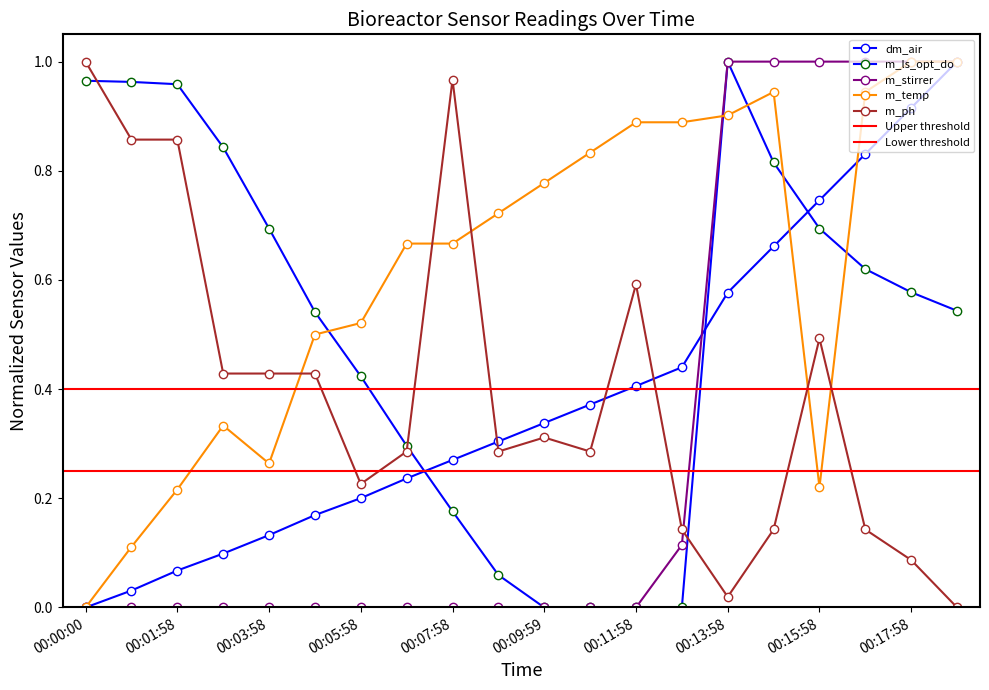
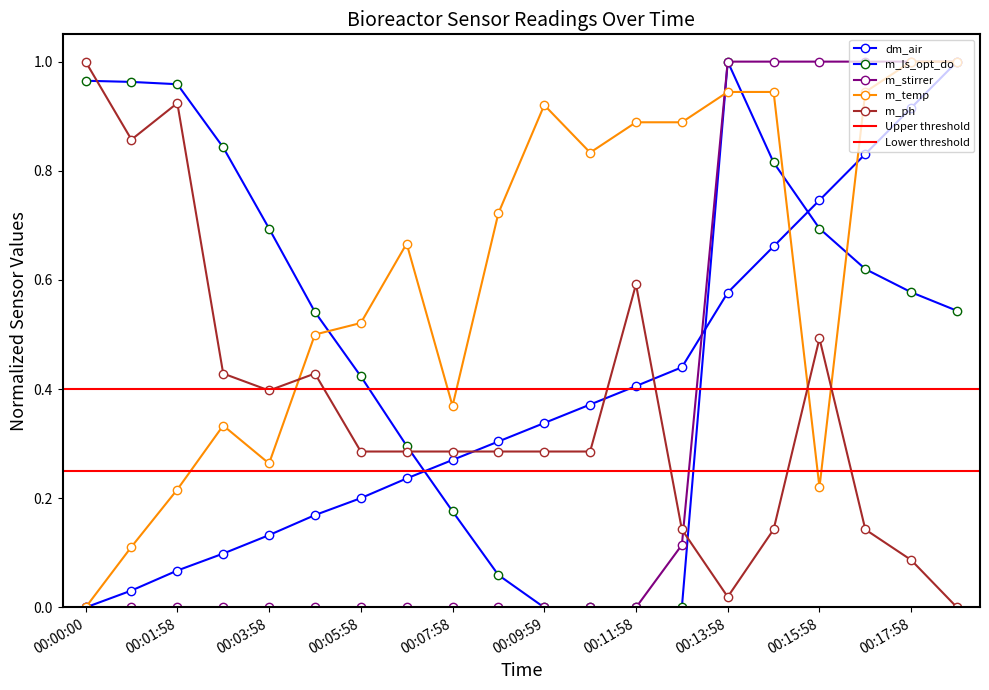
  {
    "m_stirrer": {
      "00:01:58": 0.00,
      "00:03:58": 0.00,
      "00:05:58": 0.00,
      "00:07:58": 0.00,
      "00:15:58": 1.00
    },
    "m_temp": {
      "00:01:58": 0.22,
      "00:03:58": 0.26,
      "00:05:58": 0.52,
-     "00:07:58": 0.67,
-     "00:09:59": 0.78,
+     "00:07:58": 0.37,
+     "00:09:59": 0.92,
      "00:11:58": 0.89,
-     "00:13:58": 0.90,
+     "00:13:58": 0.94,
      "00:15:58": 0.22
    },
    "m_ph": {
      "00:00:00": 1.00,
-     "00:01:58": 0.86,
-     "00:03:58": 0.43,
-     "00:05:58": 0.23,
-     "00:07:58": 0.97,
-     "00:09:59": 0.31,
+     "00:01:58": 0.92,
+     "00:03:58": 0.40,
+     "00:05:58": 0.29,
+     "00:07:58": 0.29,
+     "00:09:59": 0.29,
      "00:11:58": 0.59,
      "00:13:58": 0.02,
      "00:15:58": 0.49,
      "00:17:58": 0.09
    }
  }
